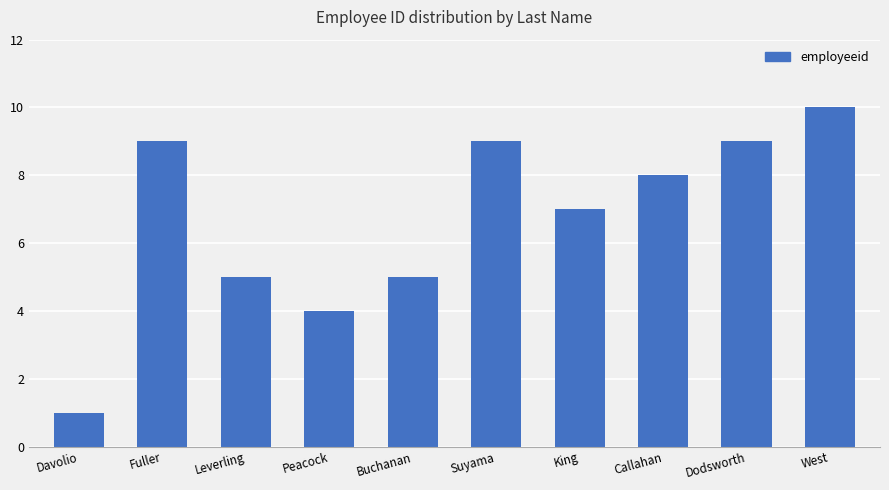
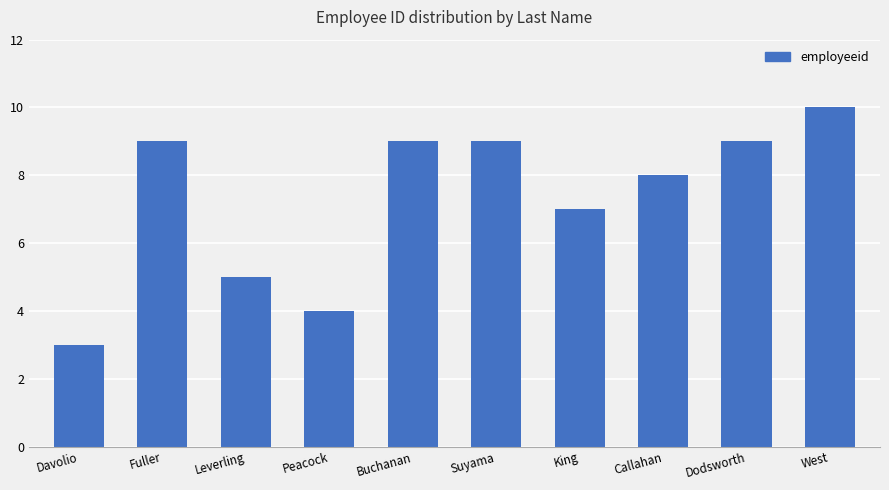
  {
-   "Davolio": 1,
+   "Davolio": 3,
    "Fuller": 9,
    "Leverling": 5,
    "Peacock": 4,
-   "Buchanan": 5,
+   "Buchanan": 9,
    "Suyama": 9,
    "King": 7,
    "Callahan": 8,
    "Dodsworth": 9,
    "West": 10
  }
